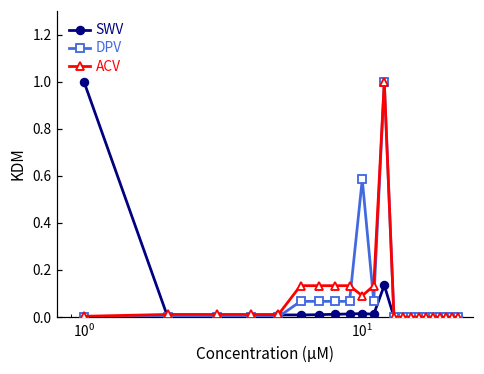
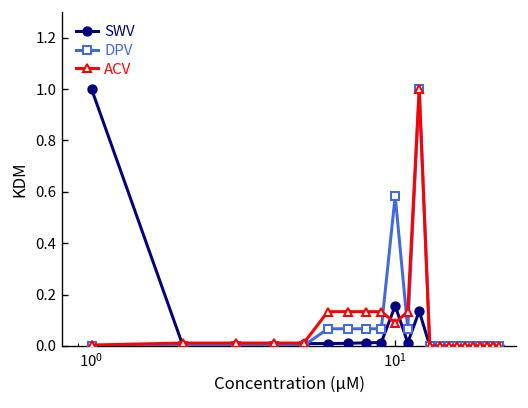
  {
    "SWV": {
      "10^0": 1.00,
-     "10^1": 0.02
+     "10^1": 0.16
    },
    "DPV": {
      "10^1": 0.58
    },
    "ACV": {
      "10^1": 0.09
    }
  }
